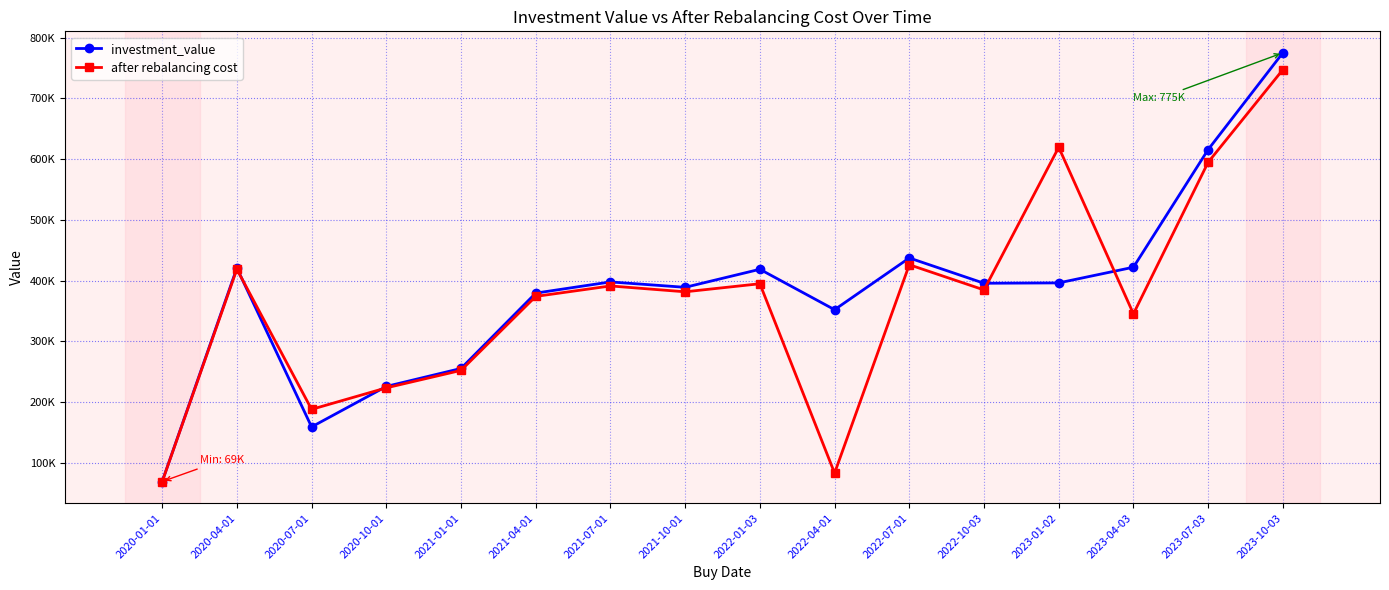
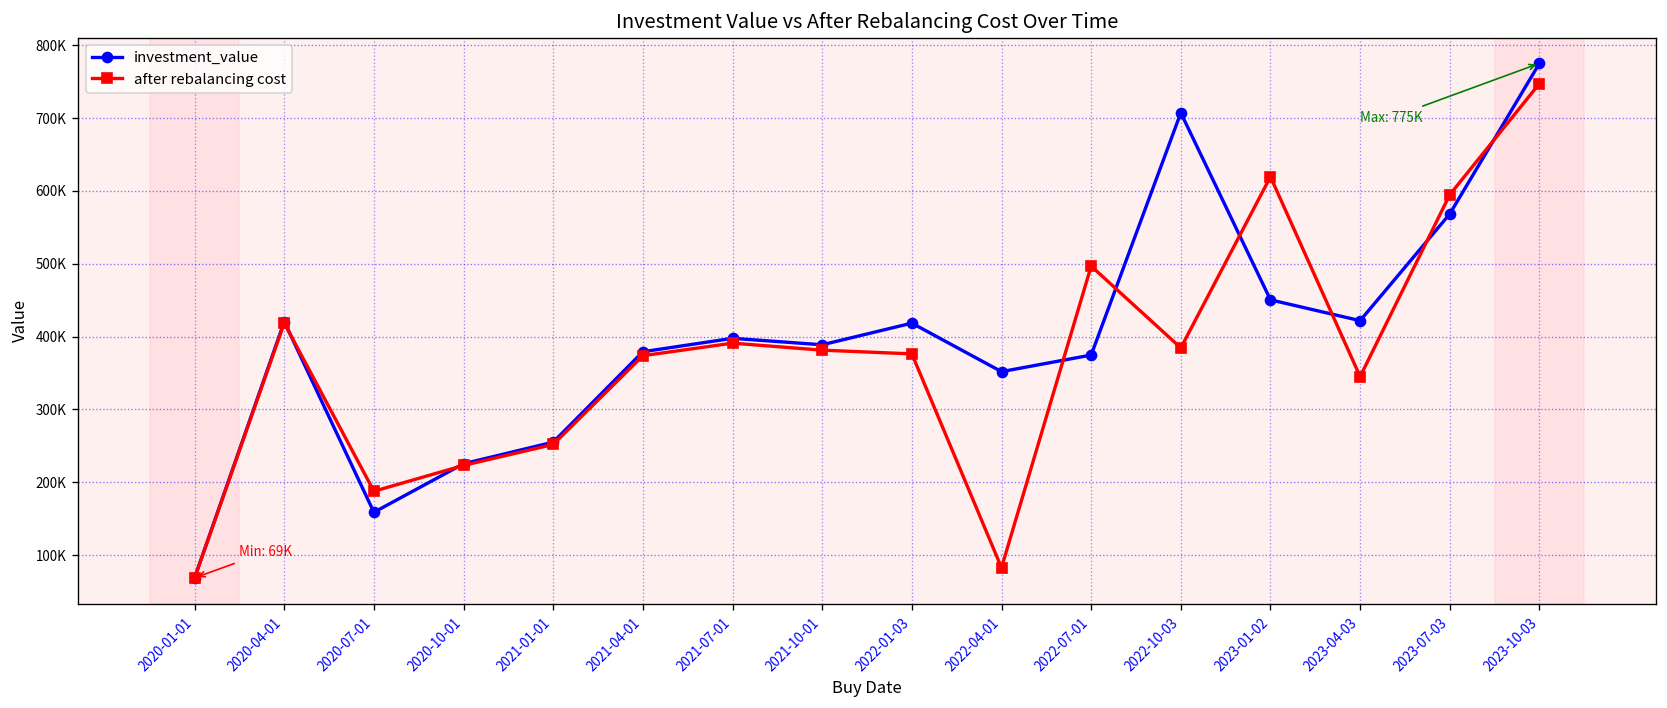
  {
    "investment_value": {
      "2020-07-01": 160000,
      "2021-04-01": 380000,
      "2021-07-01": 400000,
      "2021-10-01": 390000,
      "2022-01-03": 420000,
      "2022-04-01": 350000,
-     "2022-07-01": 440000,
-     "2022-10-03": 400000,
-     "2023-01-02": 400000,
+     "2022-07-01": 370000,
+     "2022-10-03": 710000,
+     "2023-01-02": 450000,
      "2023-04-03": 420000,
-     "2023-07-03": 620000
+     "2023-07-03": 570000
    },
    "after rebalancing cost": {
      "2020-07-01": 190000,
      "2021-04-01": 370000,
      "2021-07-01": 390000,
      "2021-10-01": 380000,
-     "2022-01-03": 390000,
+     "2022-01-03": 380000,
      "2022-04-01": 80000,
-     "2022-07-01": 430000,
+     "2022-07-01": 500000,
      "2022-10-03": 380000,
      "2023-01-02": 620000,
      "2023-04-03": 350000,
      "2023-07-03": 590000
    }
  }
